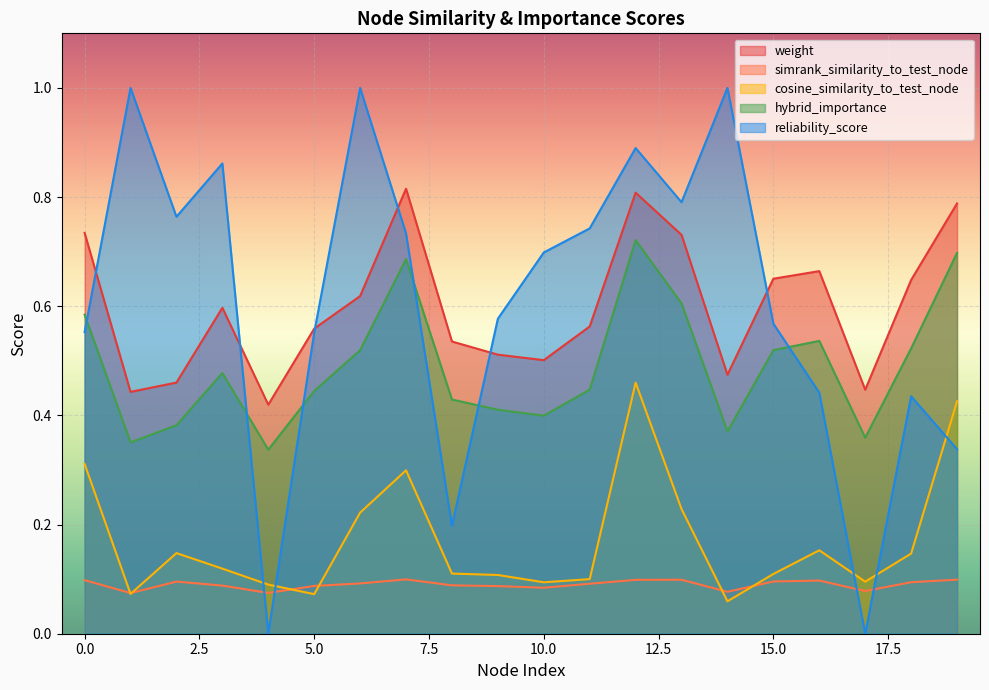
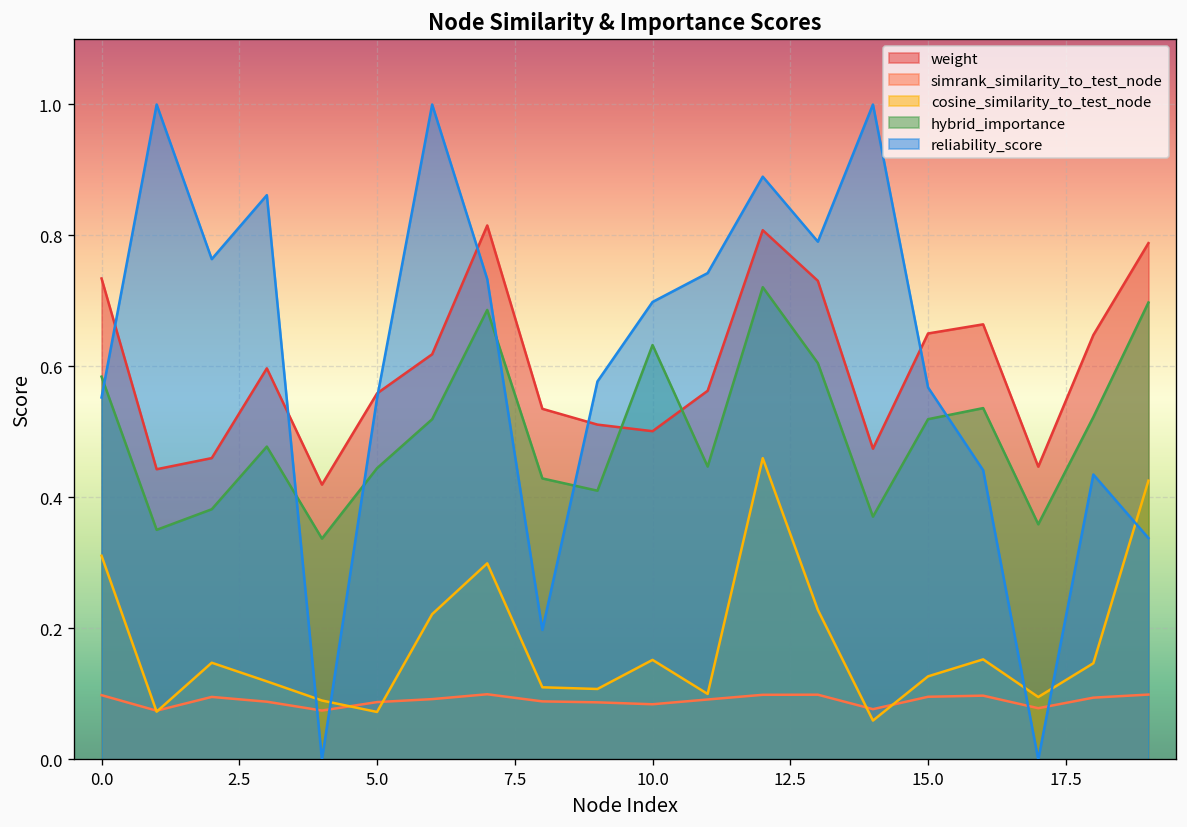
  {
    "cosine_similarity_to_test_node": {
      "0.0": 0.31,
      "5.0": 0.07,
-     "10.0": 0.09,
-     "15.0": 0.11
+     "10.0": 0.15,
+     "15.0": 0.13
    },
    "hybrid_importance": {
      "0.0": 0.58,
      "5.0": 0.44,
-     "10.0": 0.40,
+     "10.0": 0.63,
      "15.0": 0.52
    },
    "reliability_score": {
      "0.0": 0.55,
      "5.0": 0.55,
      "10.0": 0.70,
      "15.0": 0.57
    }
  }
